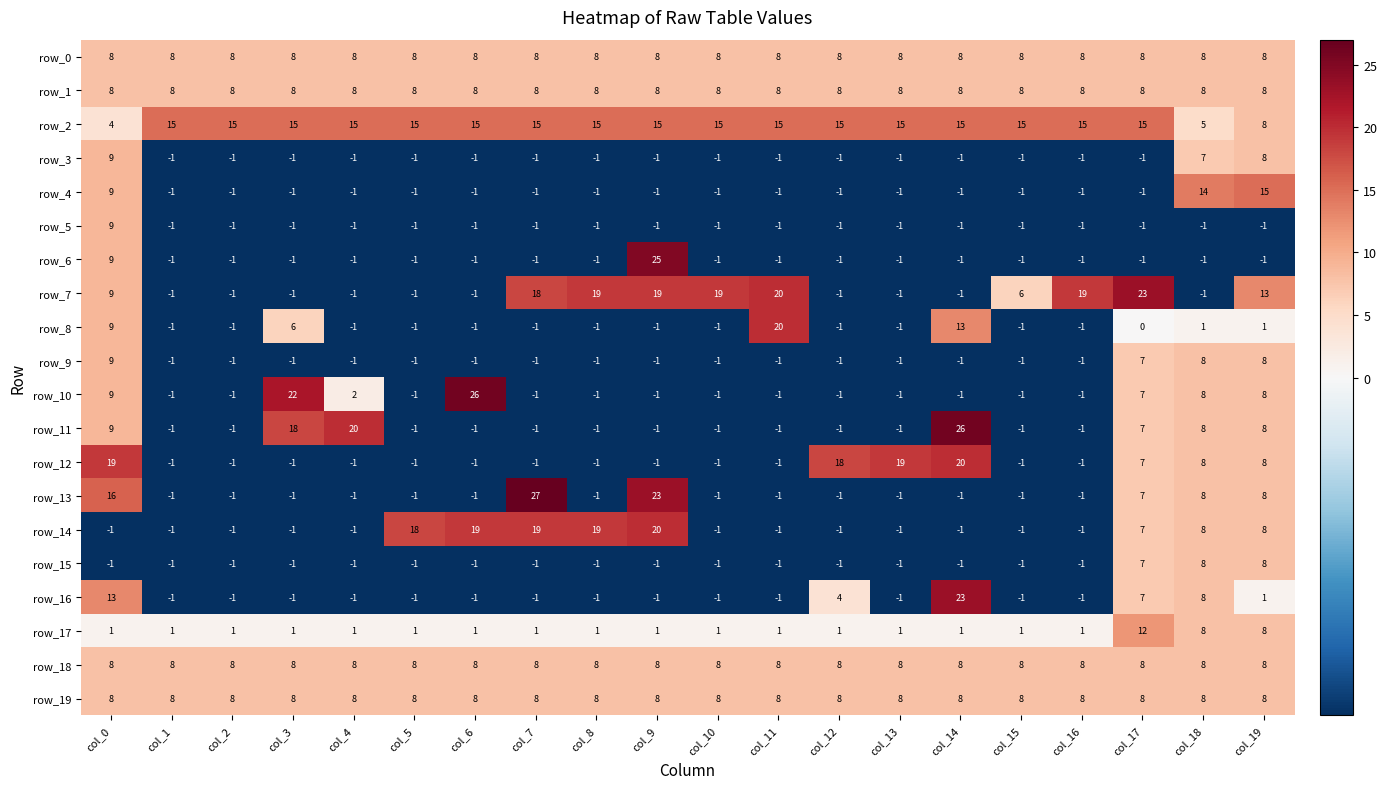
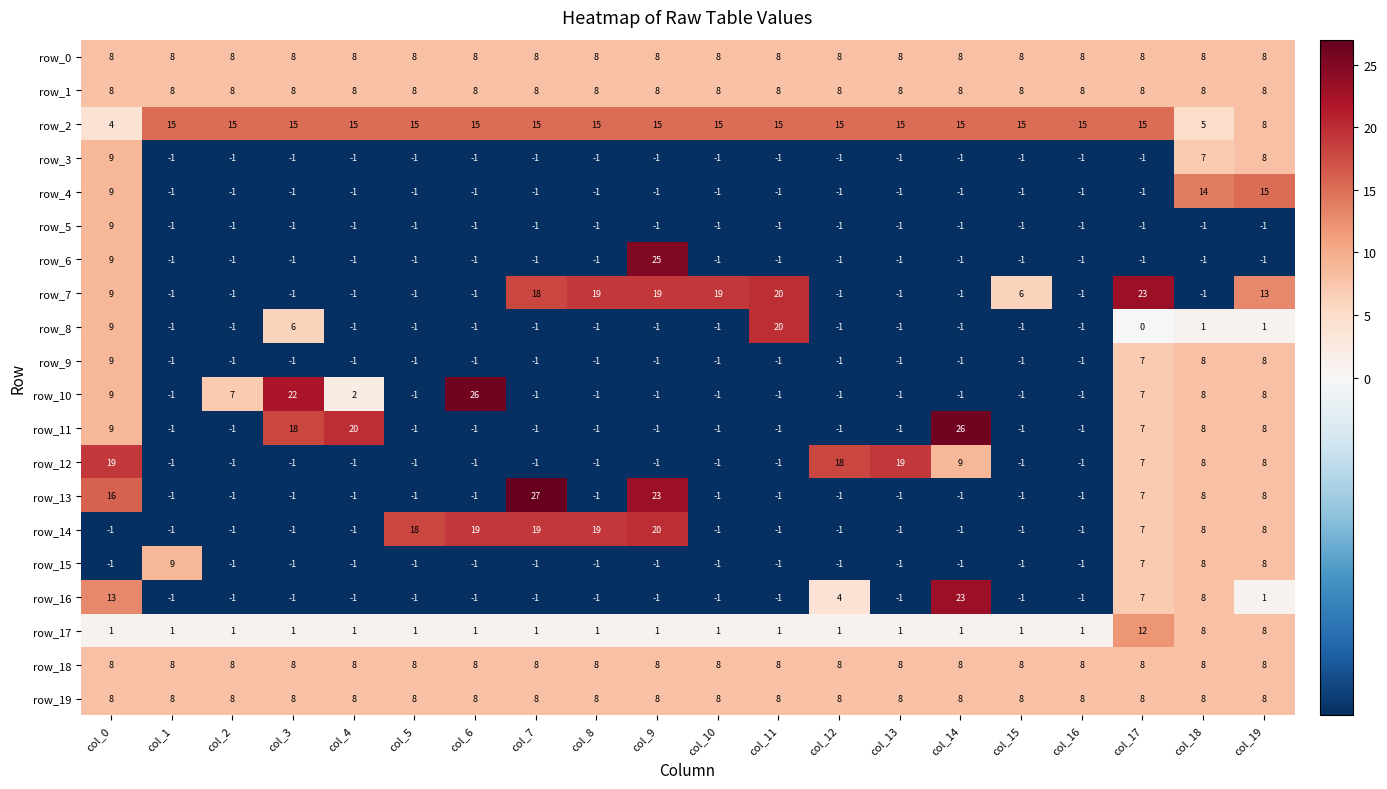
  {
    "row_7": {
      "col_0": 9,
      "col_1": -1,
      "col_2": -1,
      "col_3": -1,
      "col_4": -1,
      "col_5": -1,
      "col_6": -1,
      "col_7": 18,
      "col_8": 19,
      "col_9": 19,
      "col_10": 19,
      "col_11": 20,
      "col_12": -1,
      "col_13": -1,
      "col_14": -1,
      "col_15": 6,
-     "col_16": 19,
+     "col_16": -1,
      "col_17": 23,
      "col_18": -1,
      "col_19": 13
    },
    "row_8": {
      "col_0": 9,
      "col_1": -1,
      "col_2": -1,
      "col_3": 6,
      "col_4": -1,
      "col_5": -1,
      "col_6": -1,
      "col_7": -1,
      "col_8": -1,
      "col_9": -1,
      "col_10": -1,
      "col_11": 20,
      "col_12": -1,
      "col_13": -1,
-     "col_14": 13,
+     "col_14": -1,
      "col_15": -1,
      "col_16": -1,
      "col_17": 0,
      "col_18": 1,
      "col_19": 1
    },
    "row_10": {
      "col_0": 9,
      "col_1": -1,
-     "col_2": -1,
+     "col_2": 7,
      "col_3": 22,
      "col_4": 2,
      "col_5": -1,
      "col_6": 26,
      "col_7": -1,
      "col_8": -1,
      "col_9": -1,
      "col_10": -1,
      "col_11": -1,
      "col_12": -1,
      "col_13": -1,
      "col_14": -1,
      "col_15": -1,
      "col_16": -1,
      "col_17": 7,
      "col_18": 8,
      "col_19": 8
    },
    "row_12": {
      "col_0": 19,
      "col_1": -1,
      "col_2": -1,
      "col_3": -1,
      "col_4": -1,
      "col_5": -1,
      "col_6": -1,
      "col_7": -1,
      "col_8": -1,
      "col_9": -1,
      "col_10": -1,
      "col_11": -1,
      "col_12": 18,
      "col_13": 19,
-     "col_14": 20,
+     "col_14": 9,
      "col_15": -1,
      "col_16": -1,
      "col_17": 7,
      "col_18": 8,
      "col_19": 8
    },
    "row_15": {
      "col_0": -1,
-     "col_1": -1,
+     "col_1": 9,
      "col_2": -1,
      "col_3": -1,
      "col_4": -1,
      "col_5": -1,
      "col_6": -1,
      "col_7": -1,
      "col_8": -1,
      "col_9": -1,
      "col_10": -1,
      "col_11": -1,
      "col_12": -1,
      "col_13": -1,
      "col_14": -1,
      "col_15": -1,
      "col_16": -1,
      "col_17": 7,
      "col_18": 8,
      "col_19": 8
    }
  }
